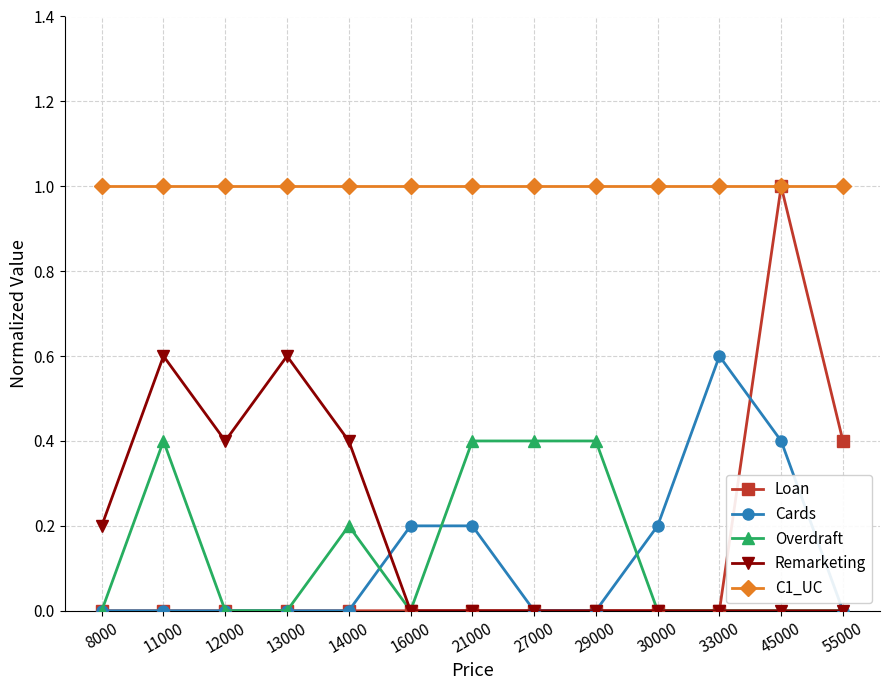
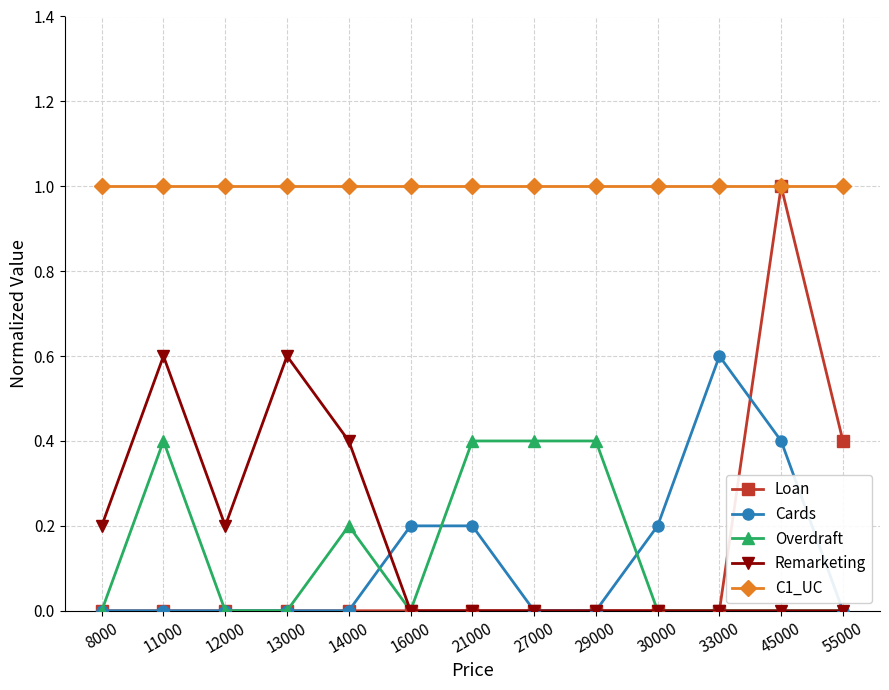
  {
    "Loan": {
      "55000": 0.40
    },
    "Cards": {
      "16000": 0.20,
      "21000": 0.20,
      "30000": 0.20,
      "33000": 0.60,
      "45000": 0.40
    },
    "Overdraft": {
      "11000": 0.40,
      "14000": 0.20,
      "21000": 0.40,
      "27000": 0.40,
      "29000": 0.40
    },
    "Remarketing": {
      "8000": 0.20,
      "11000": 0.60,
-     "12000": 0.40,
+     "12000": 0.20,
      "13000": 0.60,
      "14000": 0.40
    },
    "C1_UC": {
      "8000": 1.00,
      "11000": 1.00,
      "12000": 1.00,
      "13000": 1.00,
      "14000": 1.00,
      "16000": 1.00,
      "21000": 1.00,
      "27000": 1.00,
      "29000": 1.00,
      "30000": 1.00,
      "33000": 1.00,
      "55000": 1.00
    }
  }
